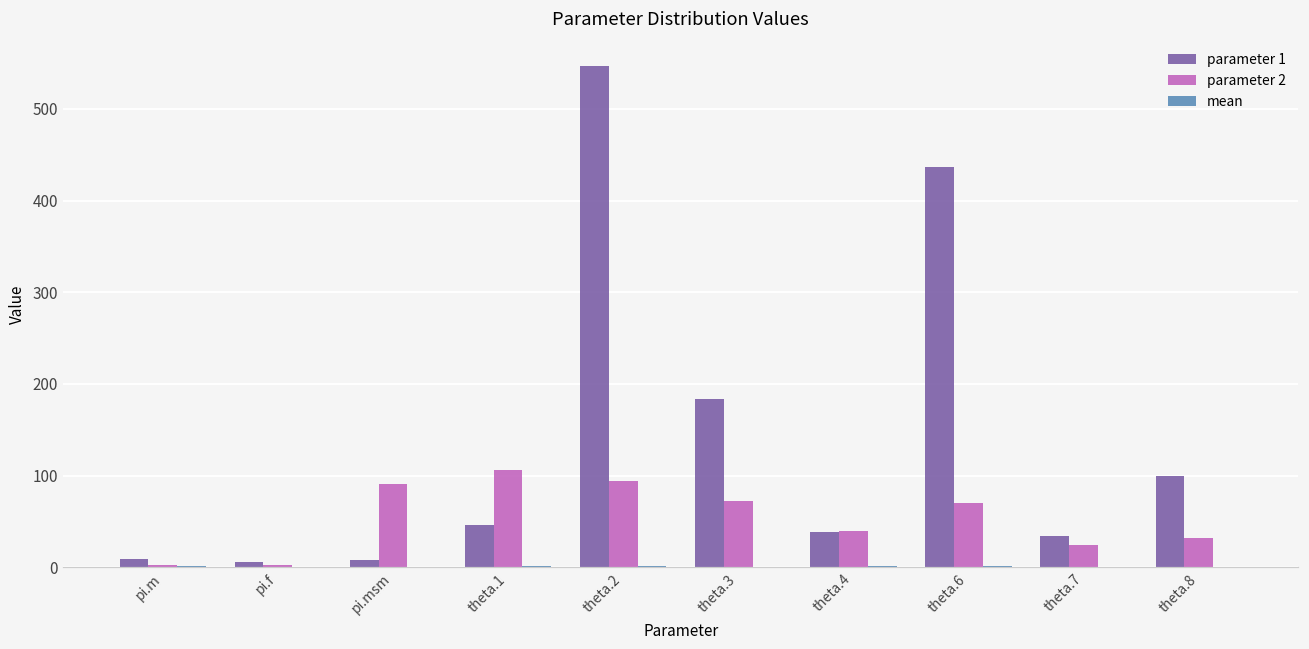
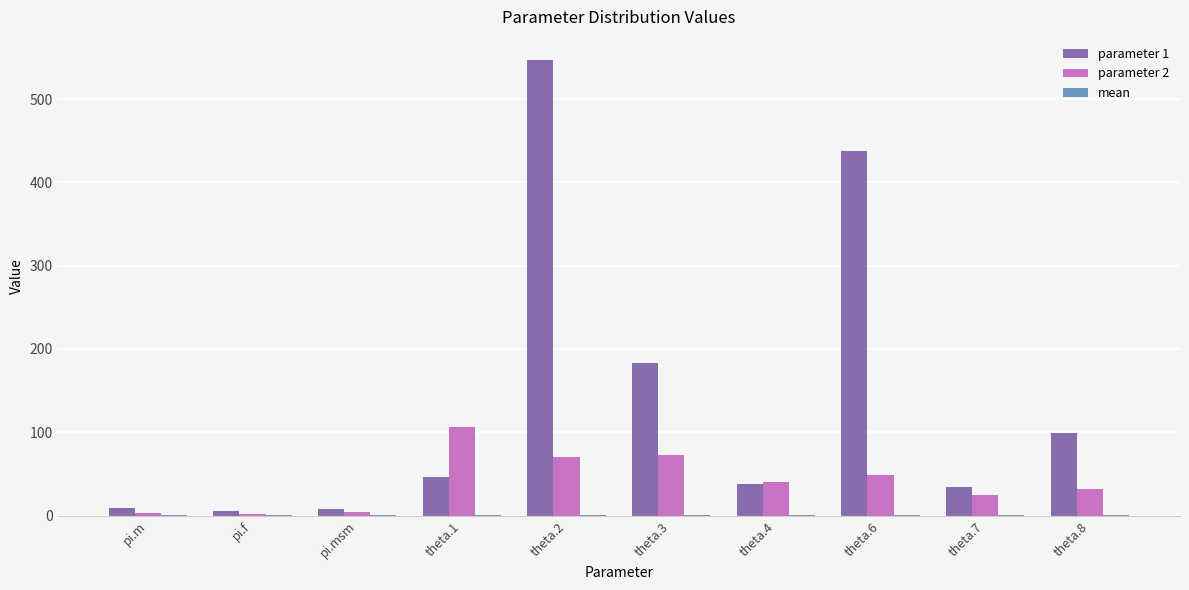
  {
    "parameter 2": {
-     "pi.msm": 90,
+     "pi.msm": 0,
      "theta.1": 110,
-     "theta.2": 90,
+     "theta.2": 70,
      "theta.3": 70,
      "theta.4": 40,
-     "theta.6": 70,
+     "theta.6": 50,
      "theta.7": 20,
      "theta.8": 30
    }
  }
